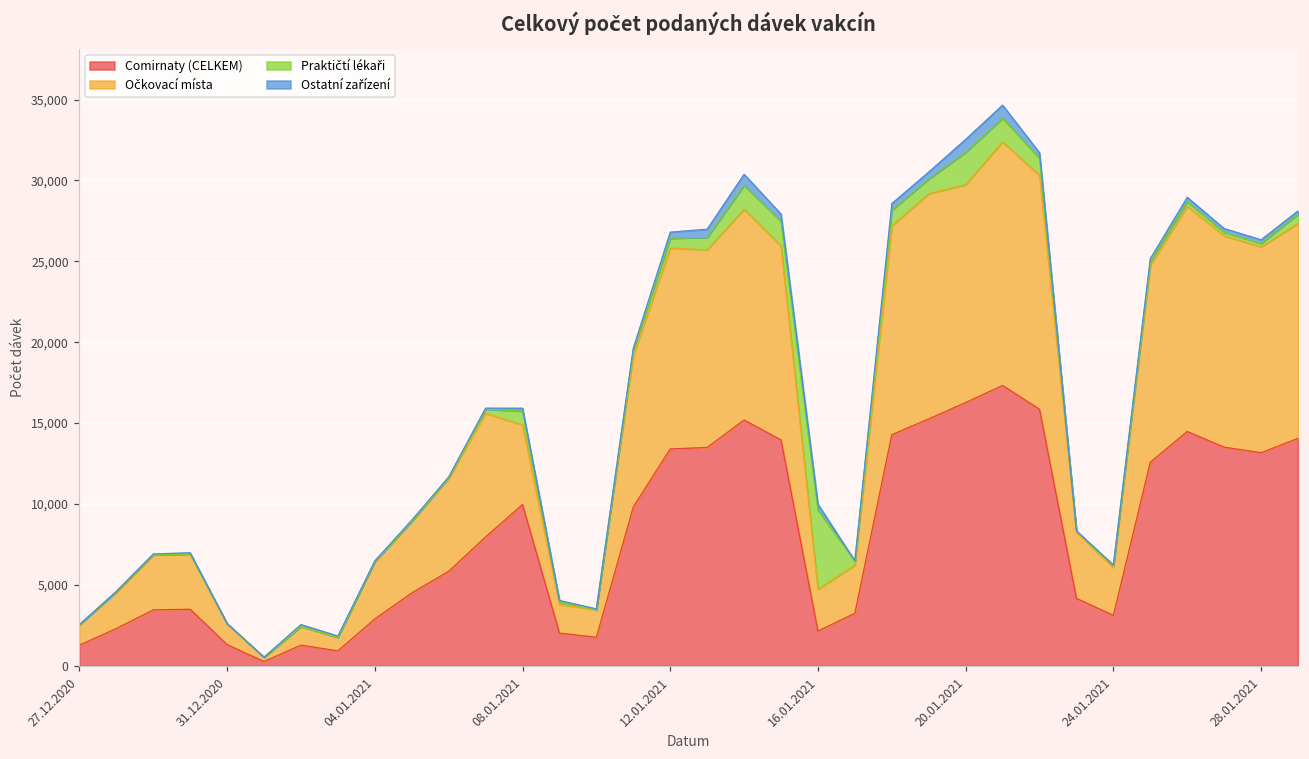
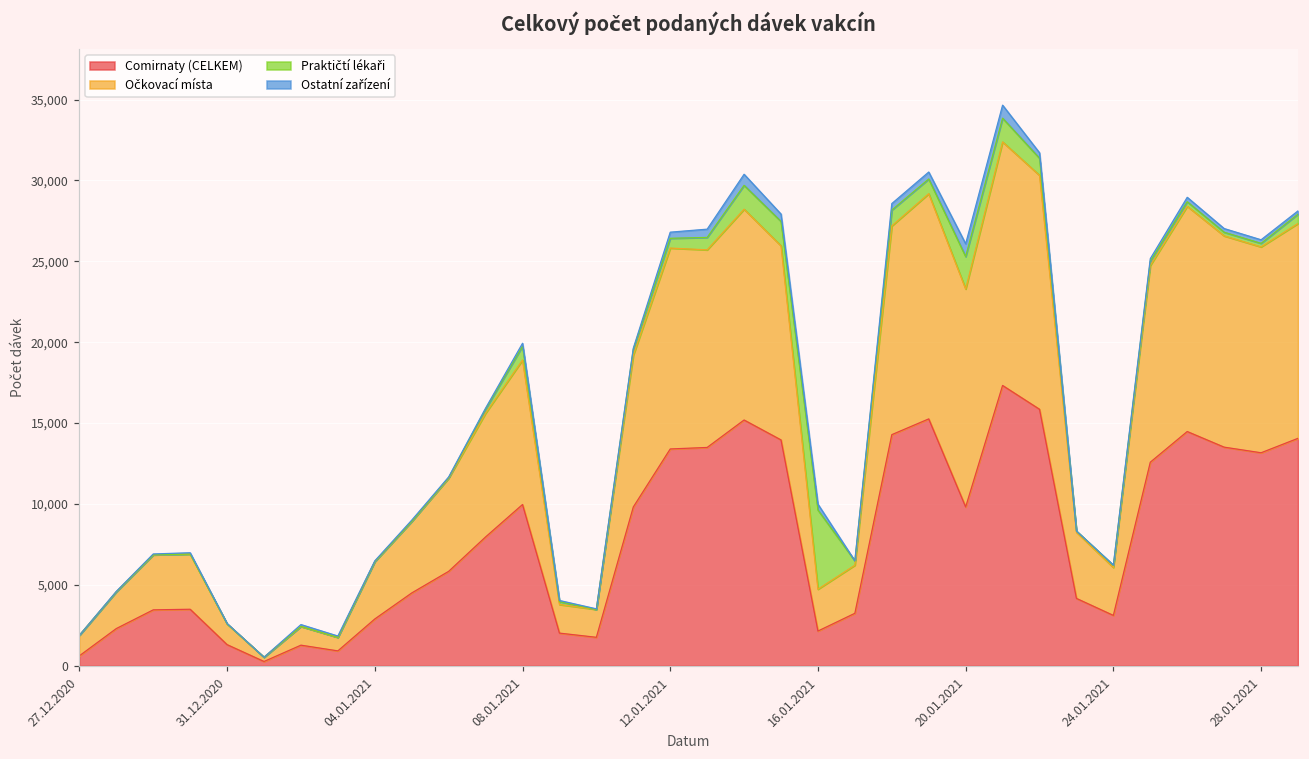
  {
    "Comirnaty (CELKEM)": {
-     "27.12.2020": "1,300",
+     "27.12.2020": "600",
      "31.12.2020": "1,300",
      "04.01.2021": "2,900",
      "08.01.2021": "10,000",
      "12.01.2021": "13,400",
      "16.01.2021": "2,100",
-     "20.01.2021": "16,300",
+     "20.01.2021": "9,800",
      "24.01.2021": "3,100",
      "28.01.2021": "13,200"
    },
    "Očkovací místa": {
-     "08.01.2021": "4,900",
+     "08.01.2021": "8,900",
      "12.01.2021": "12,400",
      "16.01.2021": "2,600",
      "20.01.2021": "13,500",
      "28.01.2021": "12,700"
    },
    "Praktičtí lékaři": {
      "08.01.2021": "900",
      "12.01.2021": "600",
      "16.01.2021": "4,900",
      "20.01.2021": "2,000",
      "28.01.2021": "200"
    },
    "Ostatní zařízení": {
      "08.01.2021": "200",
      "12.01.2021": "400",
      "16.01.2021": "400",
      "20.01.2021": "800",
      "28.01.2021": "200"
    }
  }
